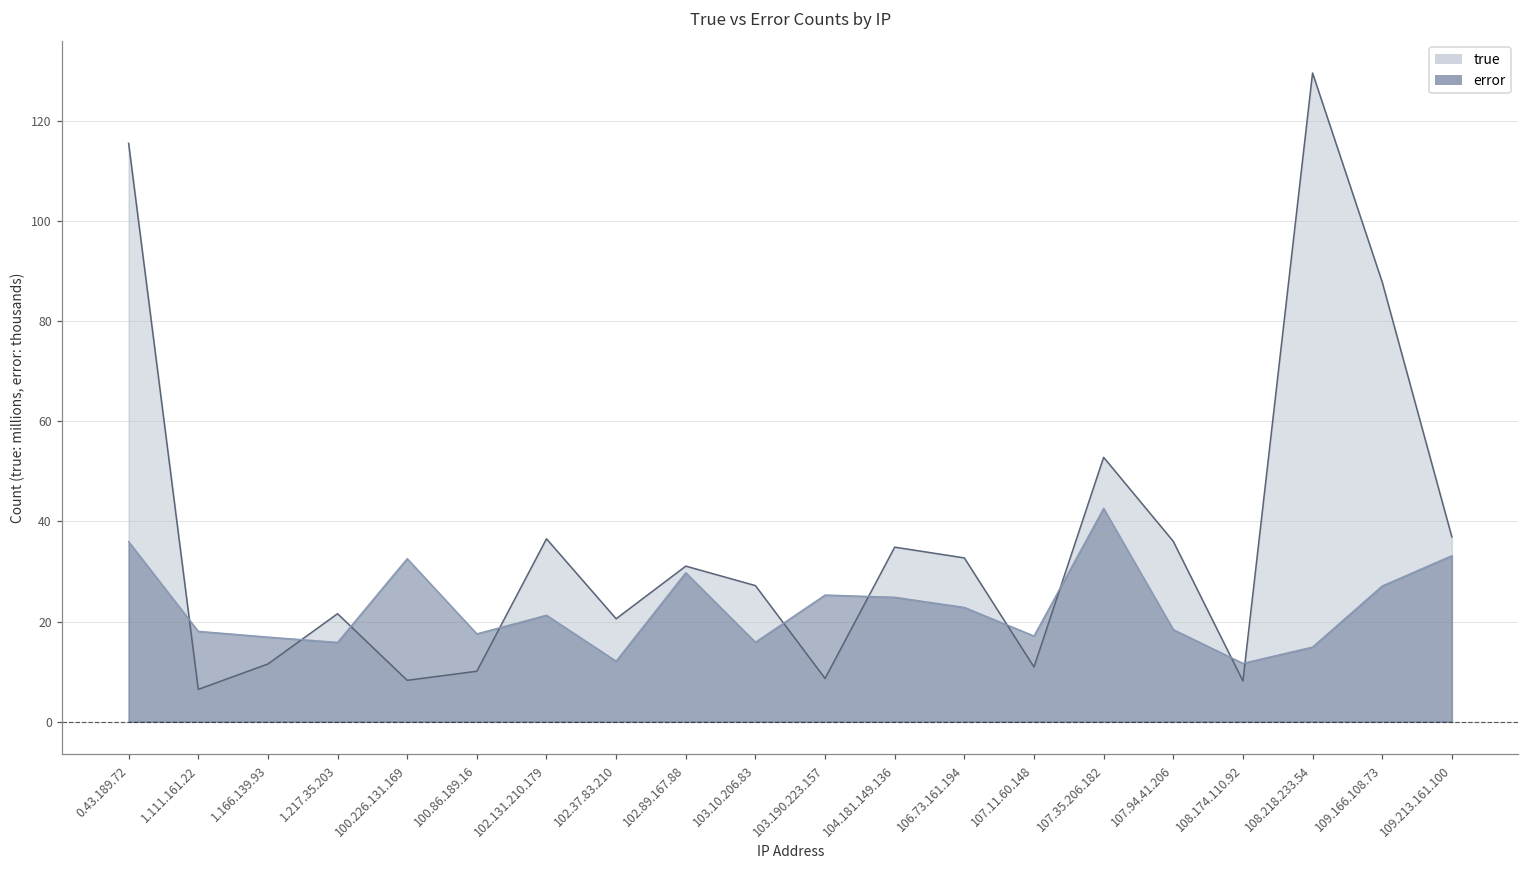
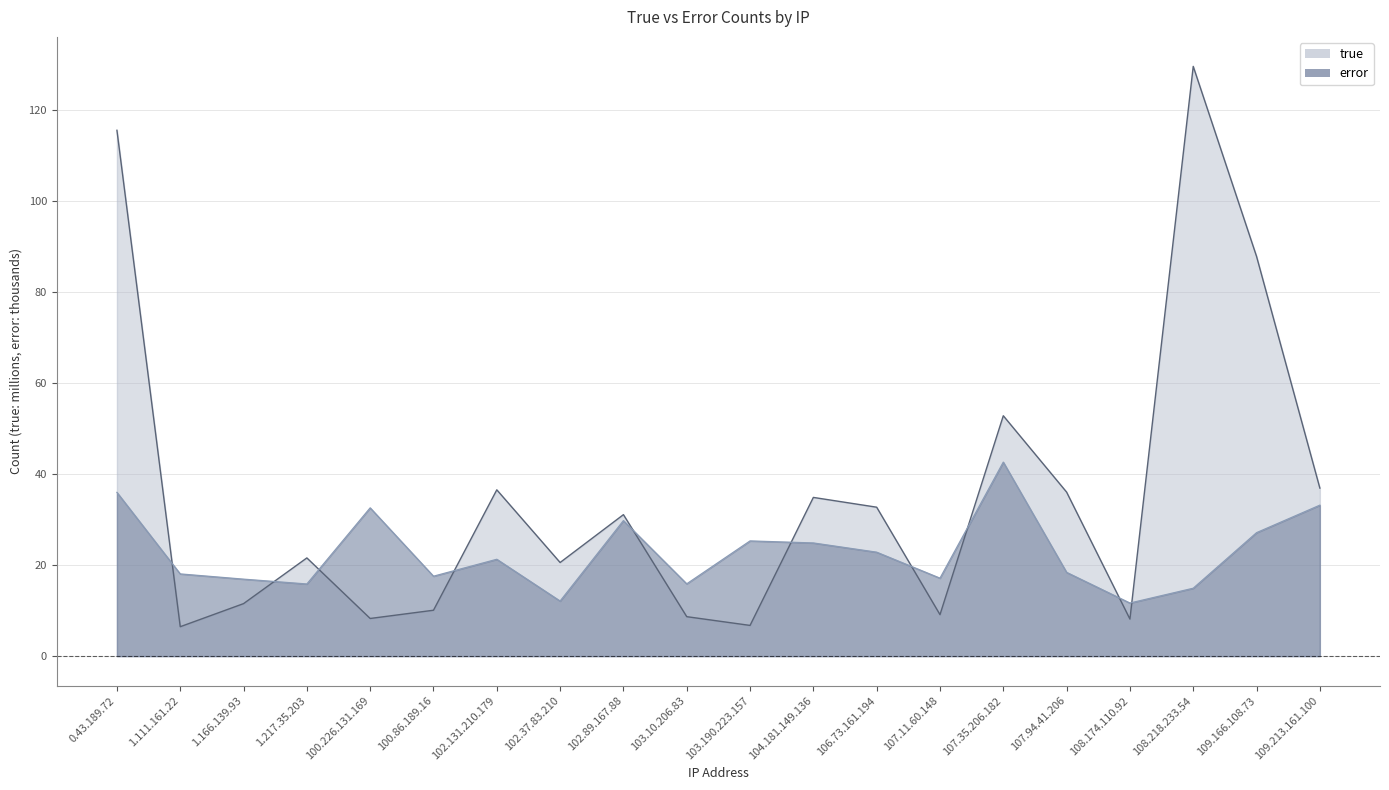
  {
    "true": {
      "0.43.189.72": 115,
      "1.111.161.22": 6,
      "1.166.139.93": 12,
      "1.217.35.203": 22,
      "100.226.131.169": 8,
      "100.86.189.16": 10,
      "102.131.210.179": 37,
      "102.37.83.210": 21,
      "102.89.167.88": 31,
-     "103.10.206.83": 27,
-     "103.190.223.157": 9,
+     "103.10.206.83": 9,
+     "103.190.223.157": 7,
      "104.181.149.136": 35,
      "106.73.161.194": 33,
-     "107.11.60.148": 11,
+     "107.11.60.148": 9,
      "107.35.206.182": 53,
      "107.94.41.206": 36,
      "108.174.110.92": 8,
      "108.218.233.54": 129,
      "109.166.108.73": 88,
      "109.213.161.100": 37
    },
    "error": {
      "0.43.189.72": 36,
      "1.111.161.22": 18,
      "1.166.139.93": 17,
      "1.217.35.203": 16,
      "100.226.131.169": 33,
      "100.86.189.16": 18,
      "102.131.210.179": 21,
      "102.37.83.210": 12,
      "102.89.167.88": 30,
      "103.10.206.83": 16,
      "103.190.223.157": 25,
      "104.181.149.136": 25,
      "106.73.161.194": 23,
      "107.11.60.148": 17,
      "107.35.206.182": 43,
      "107.94.41.206": 18,
      "108.174.110.92": 12,
      "108.218.233.54": 15,
      "109.166.108.73": 27,
      "109.213.161.100": 33
    }
  }
